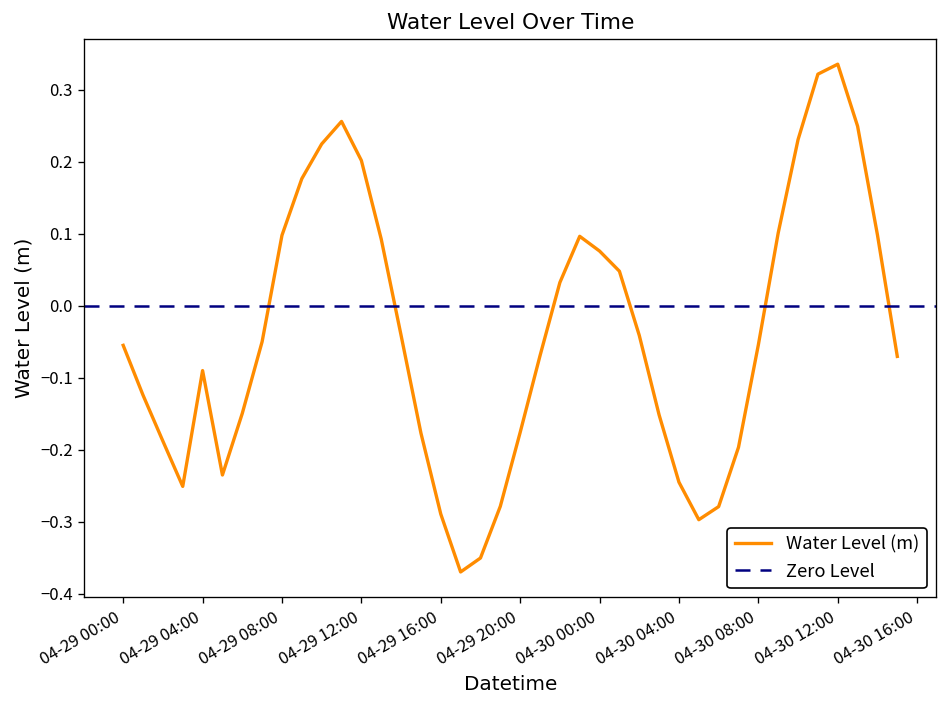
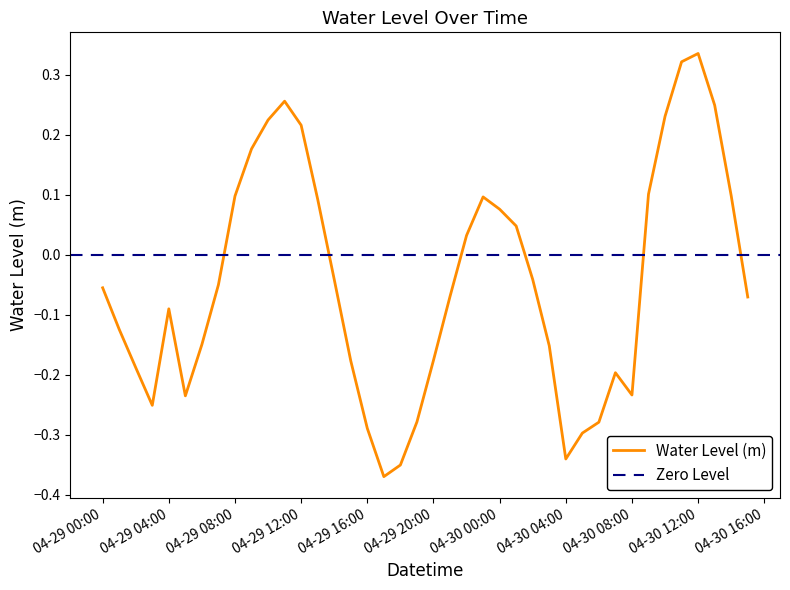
  {
    "04-29 00:00": -0.05,
    "04-29 04:00": -0.09,
    "04-29 08:00": 0.10,
-   "04-29 12:00": 0.20,
+   "04-29 12:00": 0.22,
    "04-29 16:00": -0.29,
    "04-29 20:00": -0.18,
    "04-30 00:00": 0.08,
-   "04-30 04:00": -0.24,
-   "04-30 08:00": -0.05,
+   "04-30 04:00": -0.34,
+   "04-30 08:00": -0.23,
    "04-30 12:00": 0.34
  }
